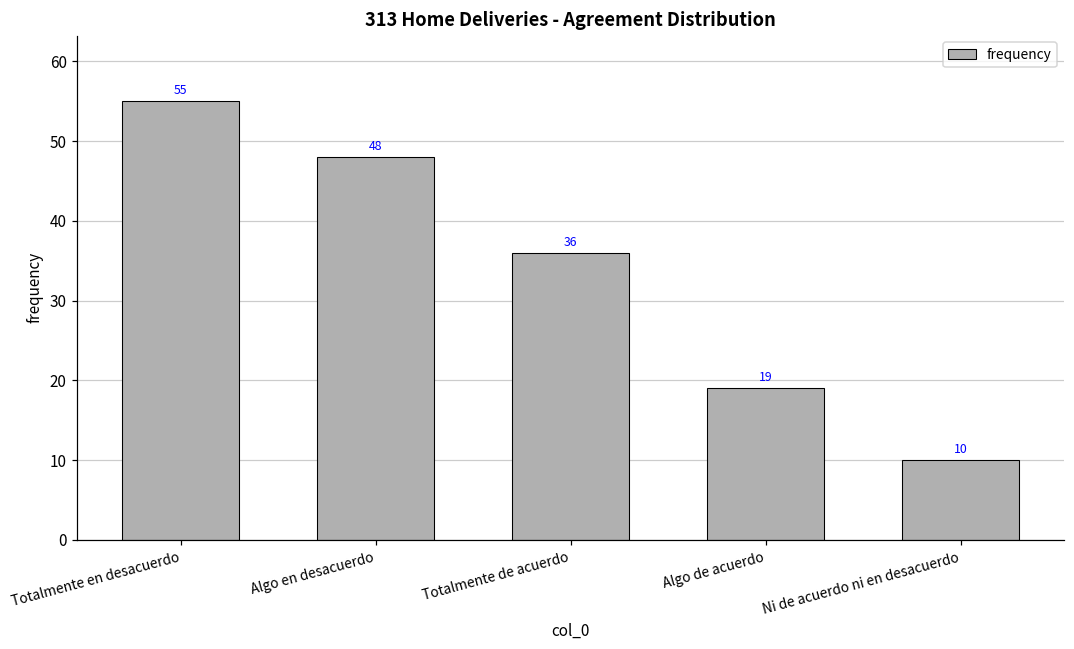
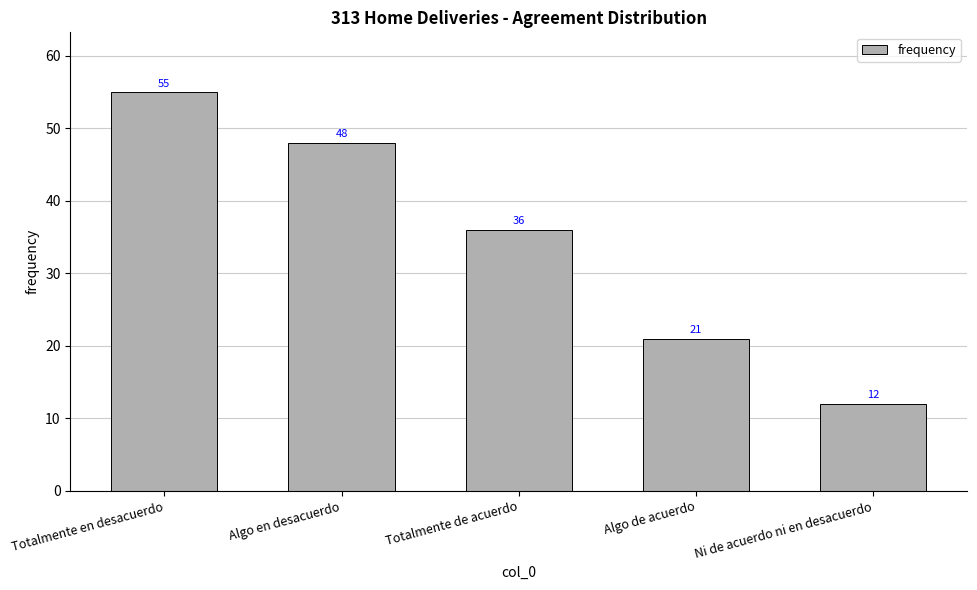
  {
    "Totalmente en desacuerdo": 55,
    "Algo en desacuerdo": 48,
    "Totalmente de acuerdo": 36,
-   "Algo de acuerdo": 19,
-   "Ni de acuerdo ni en desacuerdo": 10
+   "Algo de acuerdo": 21,
+   "Ni de acuerdo ni en desacuerdo": 12
  }
